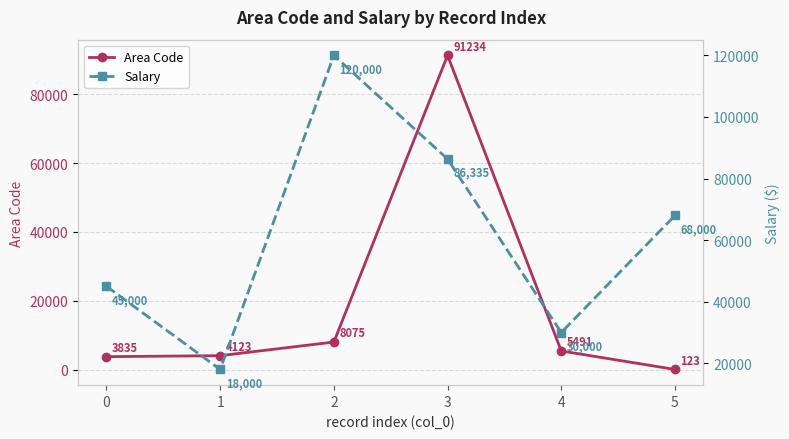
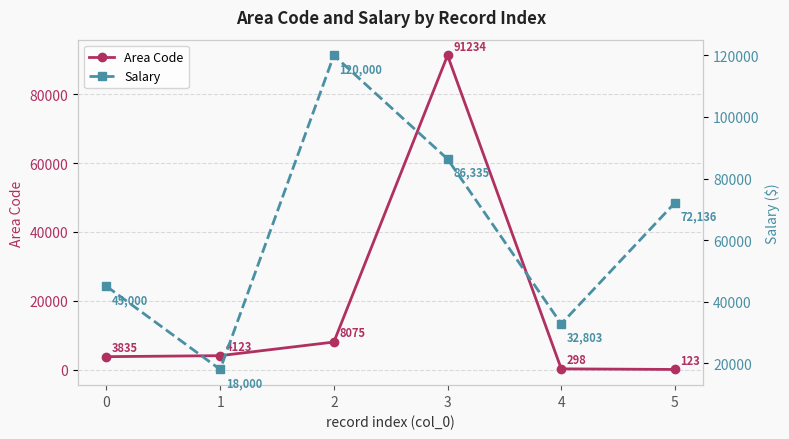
  {
    "Area Code": {
      "0": "3835",
      "1": "4123",
      "2": "8075",
      "3": "91234",
-     "4": "5491",
+     "4": "298",
      "5": "123"
    },
    "Salary": {
      "0": "45,000",
      "1": "18,000",
      "2": "120,000",
      "3": "86,335",
-     "4": "30,000",
-     "5": "68,000"
+     "4": "32,803",
+     "5": "72,136"
    }
  }
